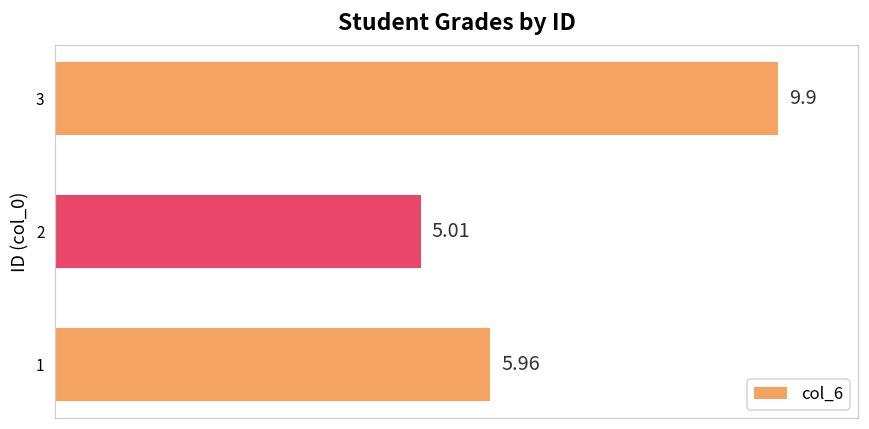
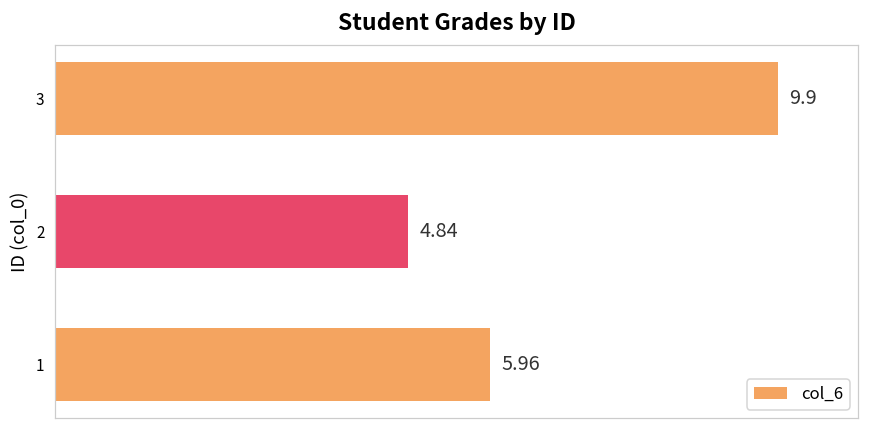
  {
    "3": 9.9,
-   "2": 5.01,
+   "2": 4.84,
    "1": 5.96
  }
